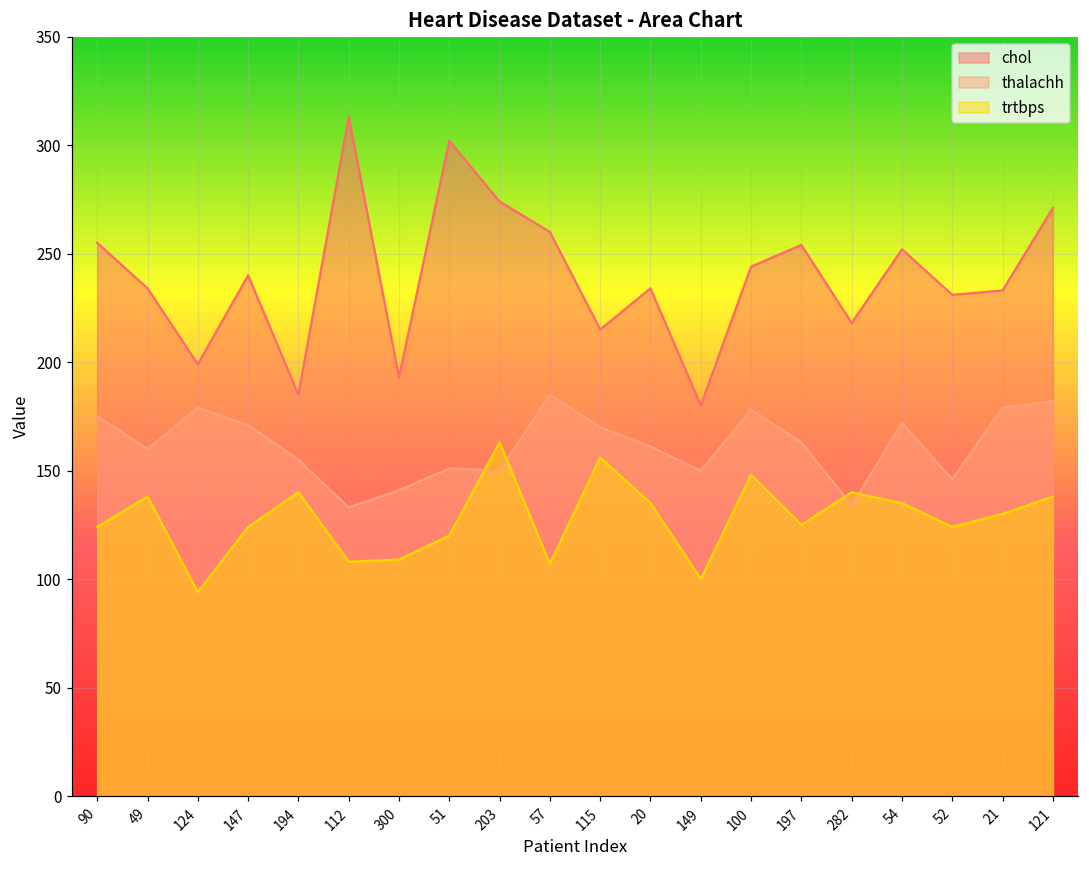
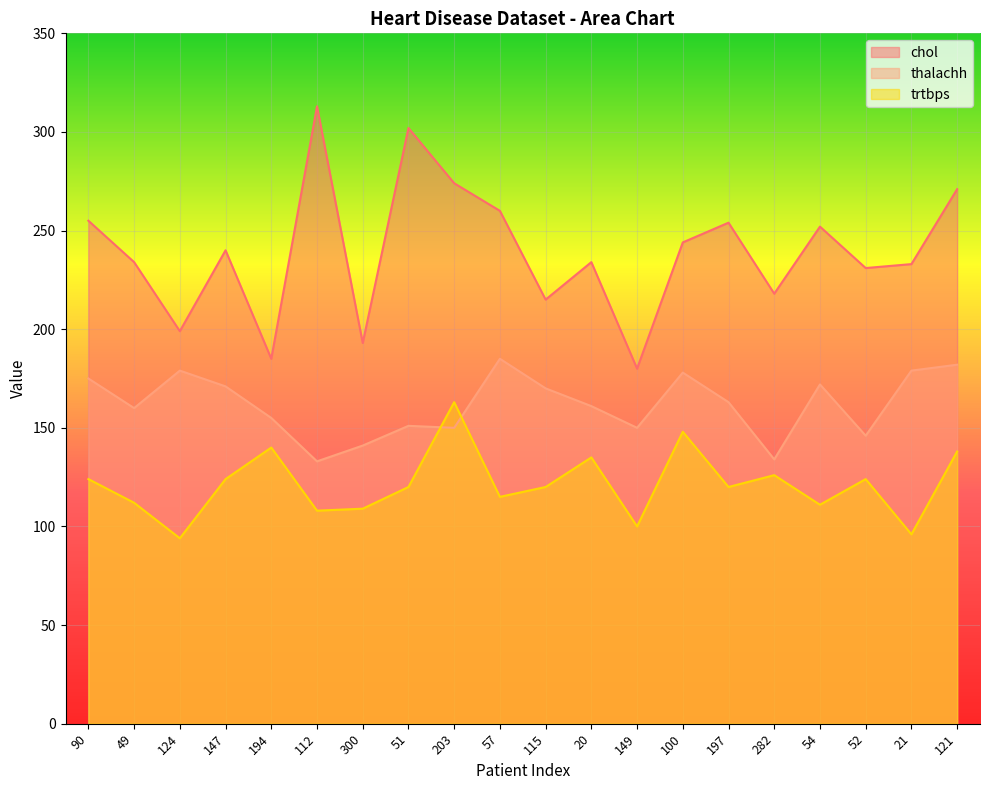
  {
    "trtbps": {
      "90": 124,
-     "49": 138,
+     "49": 112,
      "124": 94,
      "147": 124,
      "194": 140,
      "112": 108,
      "300": 109,
      "51": 120,
      "203": 163,
-     "57": 107,
-     "115": 156,
+     "57": 115,
+     "115": 120,
      "20": 135,
      "149": 100,
      "100": 148,
-     "197": 125,
-     "282": 140,
-     "54": 135,
+     "197": 120,
+     "282": 126,
+     "54": 111,
      "52": 124,
-     "21": 130,
+     "21": 96,
      "121": 138
    }
  }
